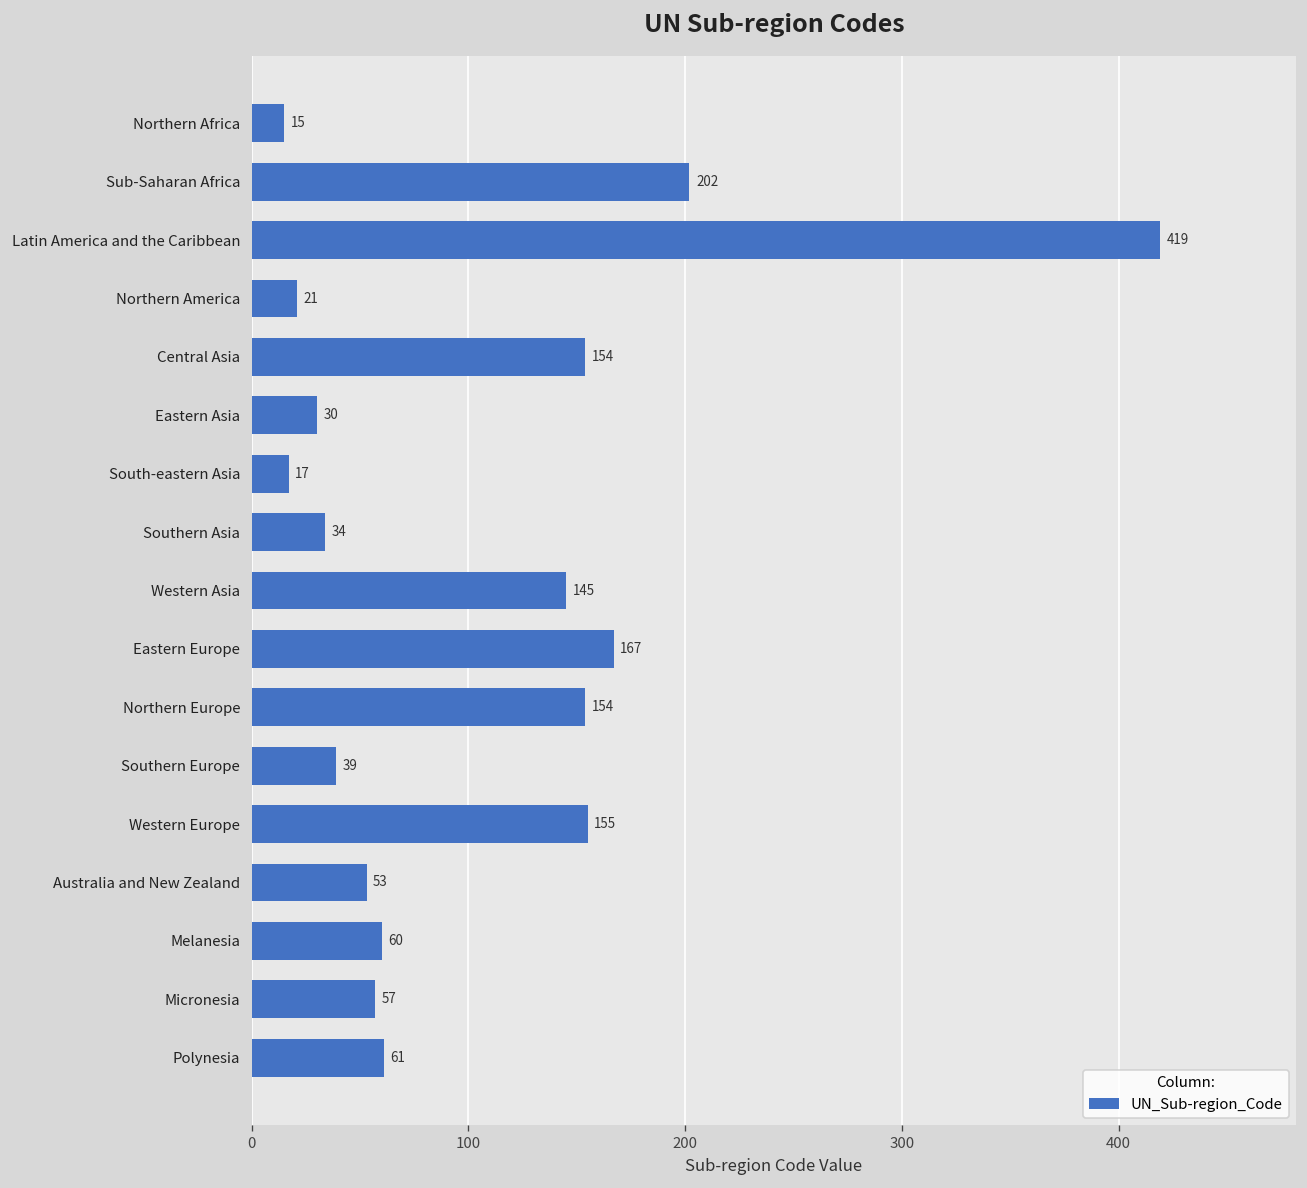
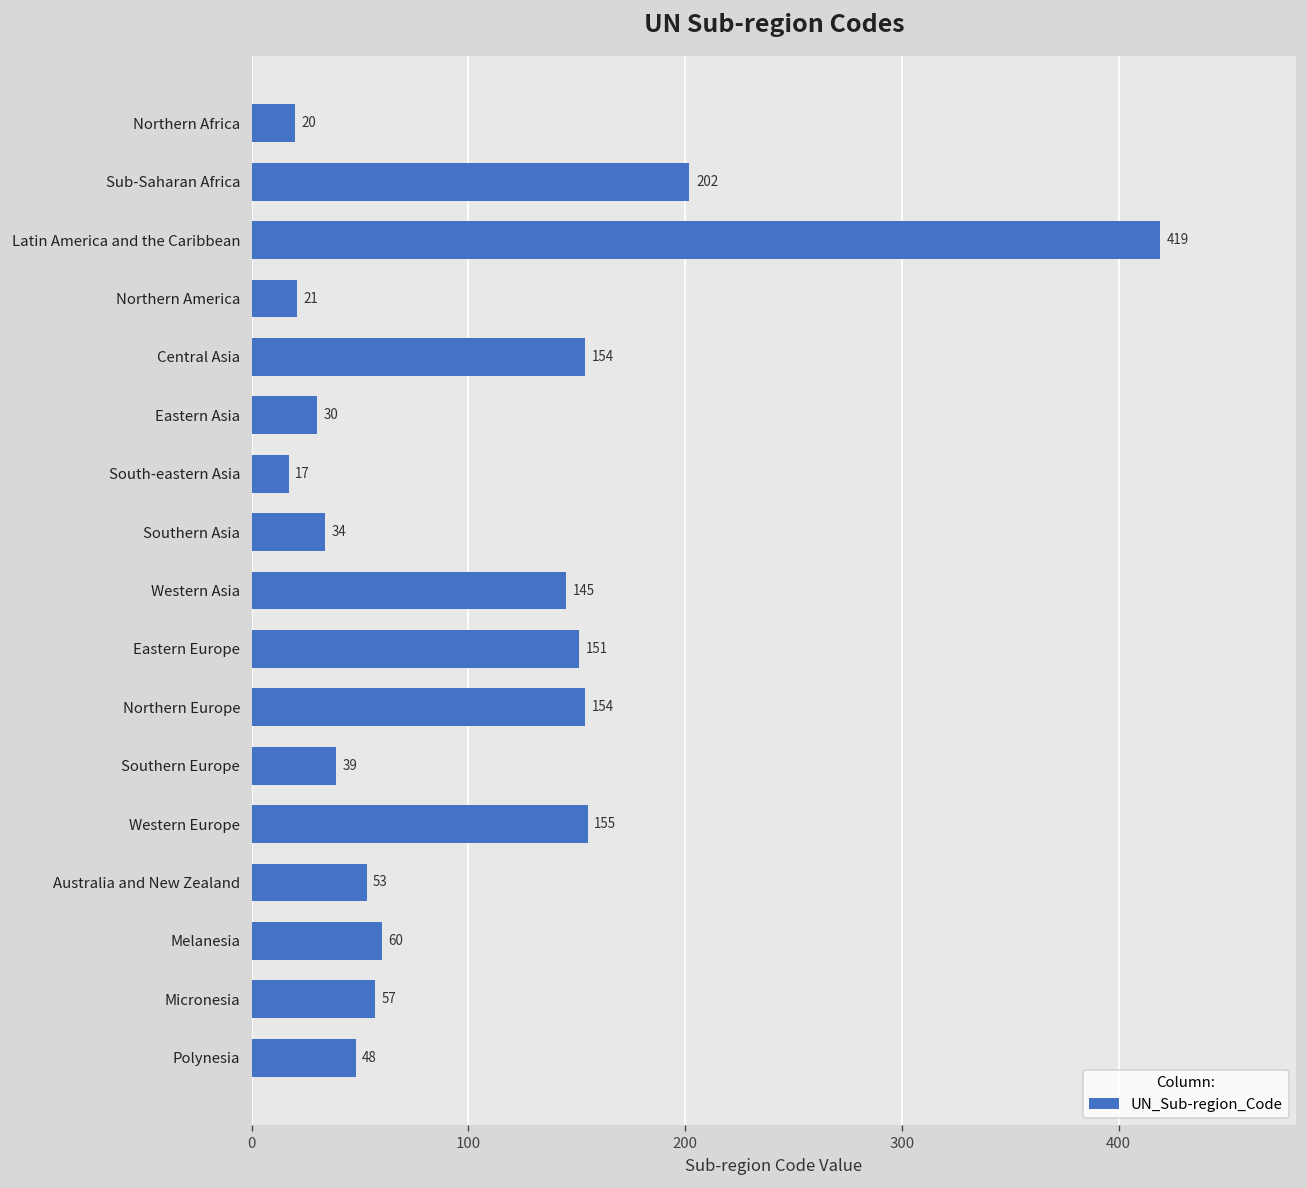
  {
-   "Northern Africa": 15,
+   "Northern Africa": 20,
    "Sub-Saharan Africa": 202,
    "Latin America and the Caribbean": 419,
    "Northern America": 21,
    "Central Asia": 154,
    "Eastern Asia": 30,
    "South-eastern Asia": 17,
    "Southern Asia": 34,
    "Western Asia": 145,
-   "Eastern Europe": 167,
+   "Eastern Europe": 151,
    "Northern Europe": 154,
    "Southern Europe": 39,
    "Western Europe": 155,
    "Australia and New Zealand": 53,
    "Melanesia": 60,
    "Micronesia": 57,
-   "Polynesia": 61
+   "Polynesia": 48
  }
